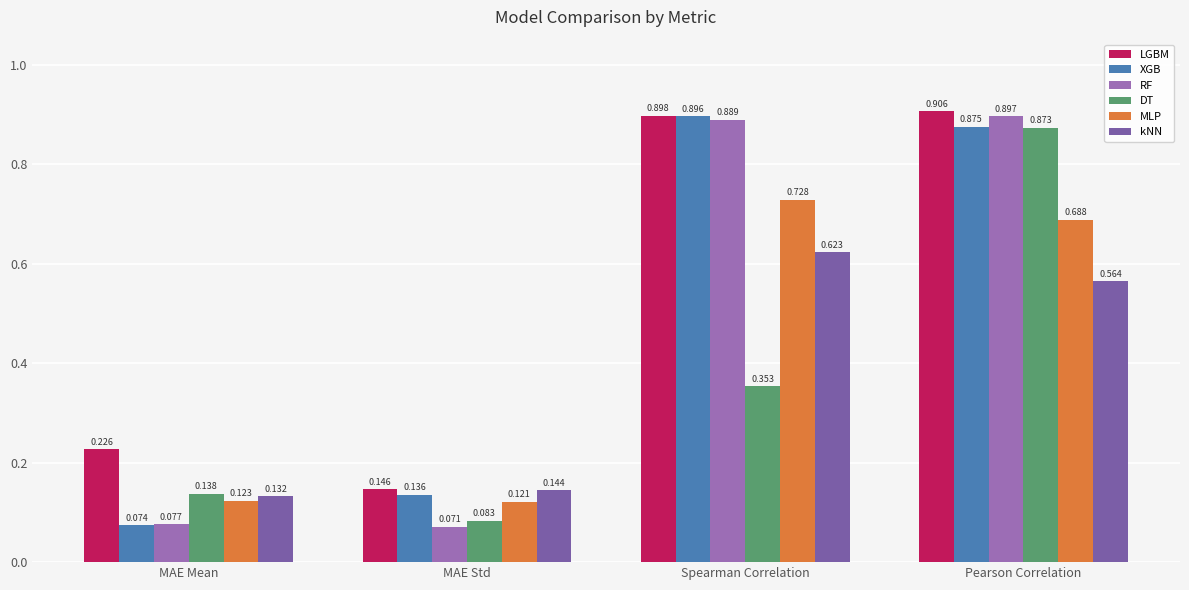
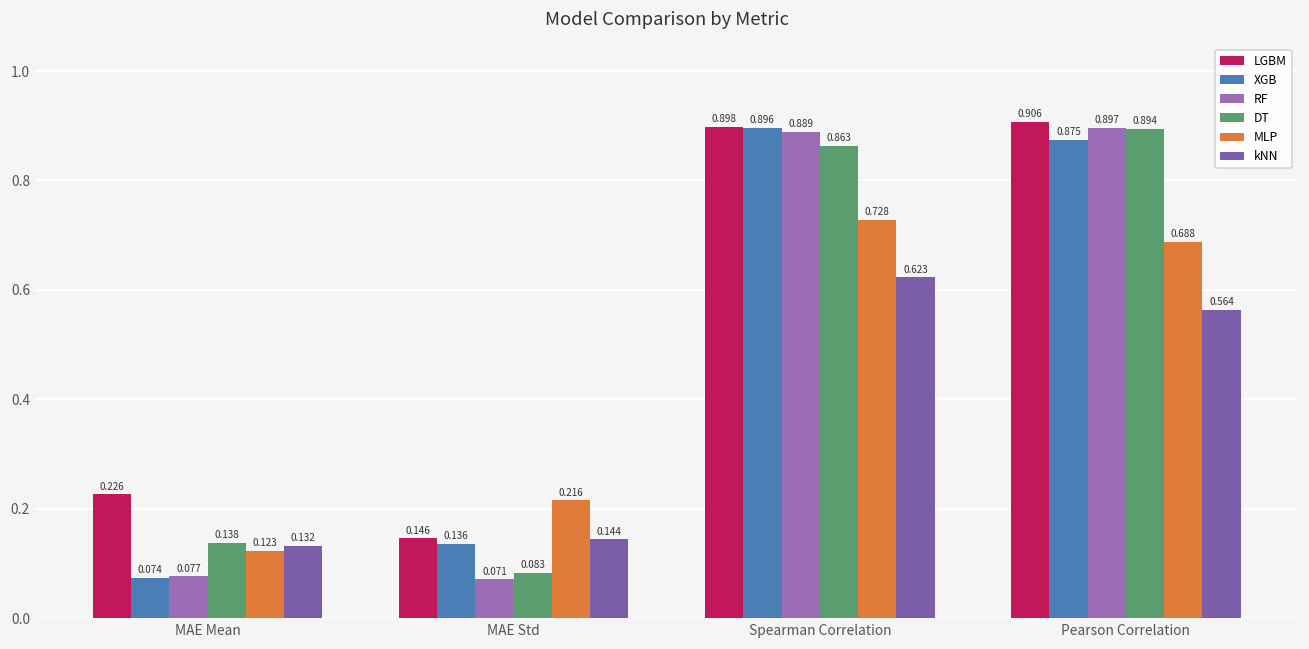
  {
    "LGBM": {
      "MAE Mean": 0.226,
      "MAE Std": 0.146,
      "Spearman Correlation": 0.898,
      "Pearson Correlation": 0.906
    },
    "XGB": {
      "MAE Mean": 0.074,
      "MAE Std": 0.136,
      "Spearman Correlation": 0.896,
      "Pearson Correlation": 0.875
    },
    "DT": {
      "MAE Mean": 0.138,
      "MAE Std": 0.083,
-     "Spearman Correlation": 0.353,
-     "Pearson Correlation": 0.873
+     "Spearman Correlation": 0.863,
+     "Pearson Correlation": 0.894
    },
    "MLP": {
      "MAE Mean": 0.123,
-     "MAE Std": 0.121,
+     "MAE Std": 0.216,
      "Spearman Correlation": 0.728,
      "Pearson Correlation": 0.688
    }
  }
